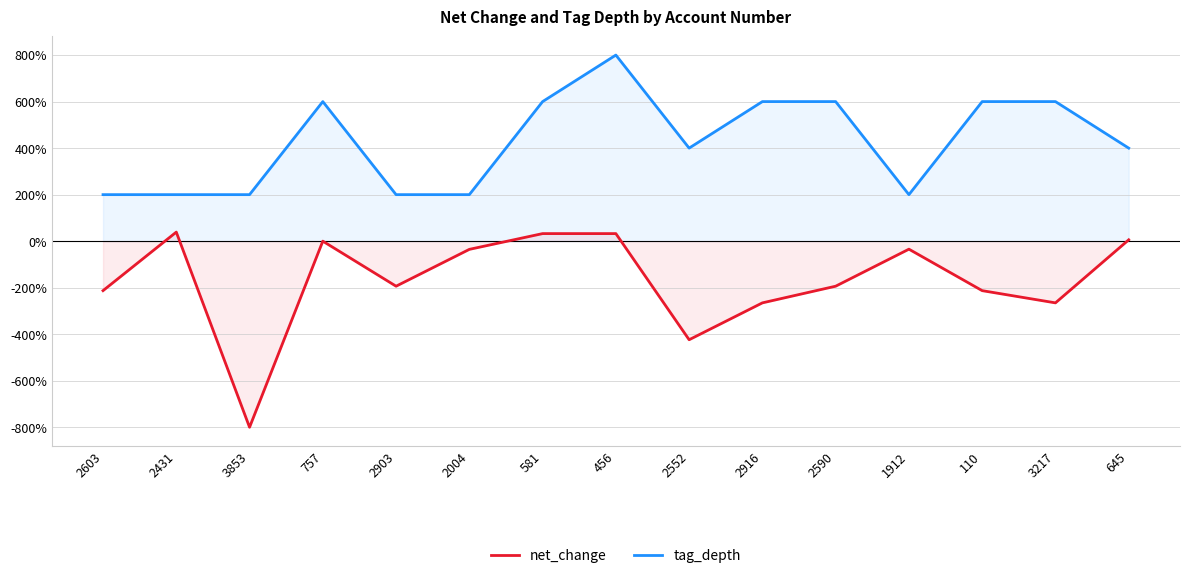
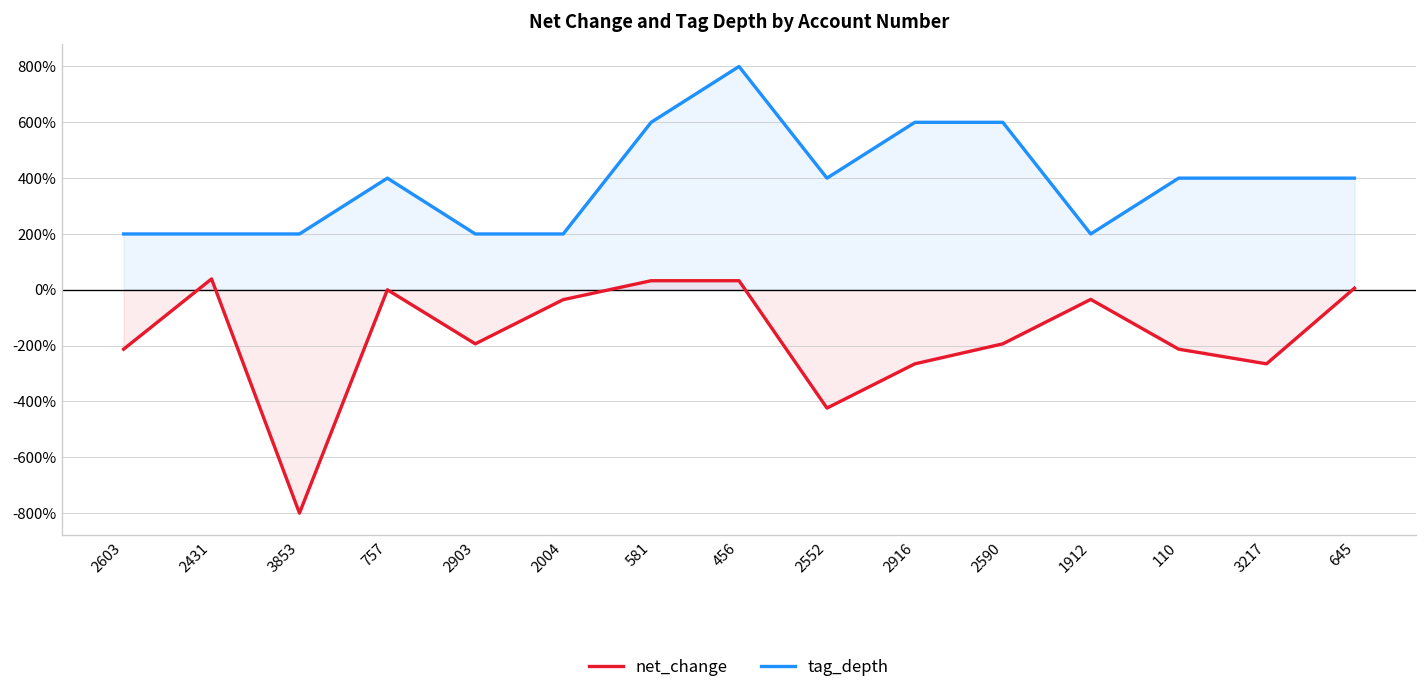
  {
    "tag_depth": {
      "2603": "200%",
      "2431": "200%",
      "3853": "200%",
-     "757": "600%",
+     "757": "400%",
      "2903": "200%",
      "2004": "200%",
      "581": "600%",
      "456": "800%",
      "2552": "400%",
      "2916": "600%",
      "2590": "600%",
      "1912": "200%",
-     "110": "600%",
-     "3217": "600%",
+     "110": "400%",
+     "3217": "400%",
      "645": "400%"
    }
  }
